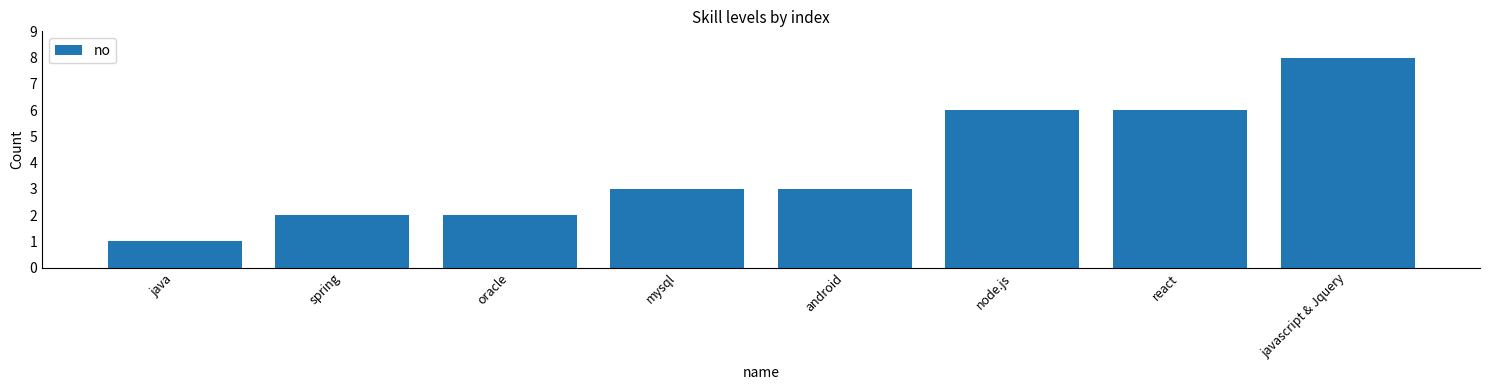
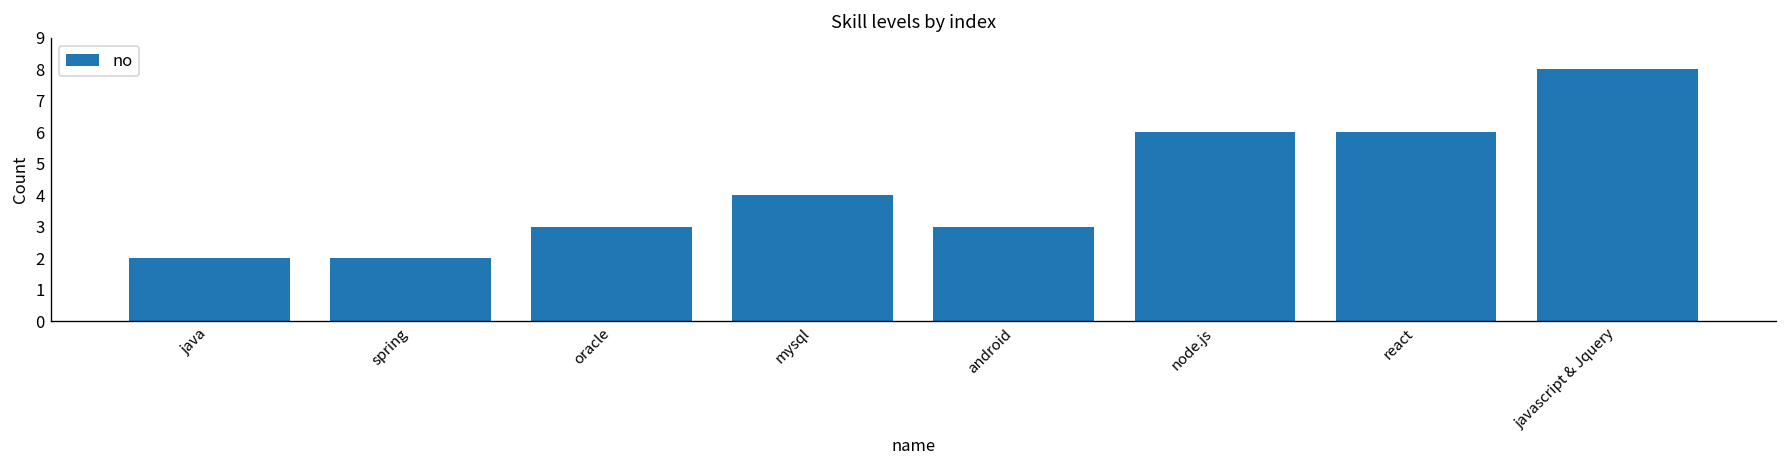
  {
-   "java": 1,
+   "java": 2,
    "spring": 2,
-   "oracle": 2,
-   "mysql": 3,
+   "oracle": 3,
+   "mysql": 4,
    "android": 3,
    "node.js": 6,
    "react": 6,
    "javascript & Jquery": 8
  }
